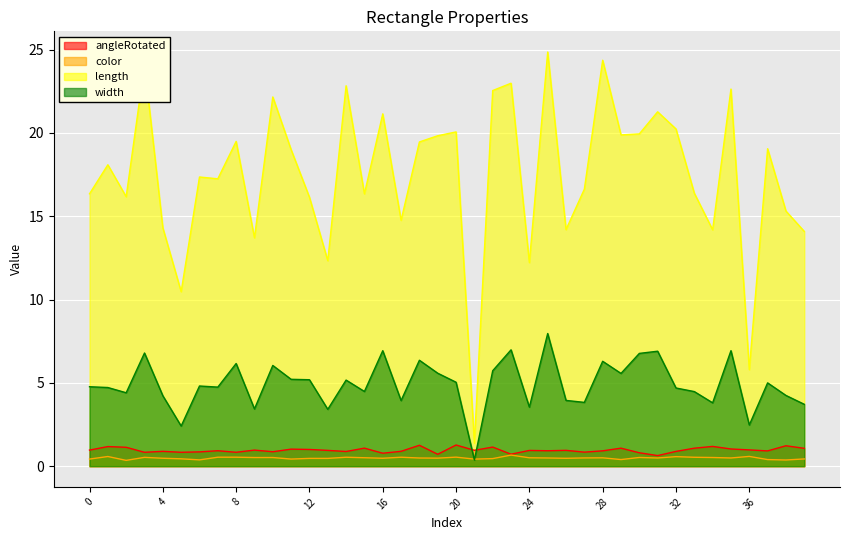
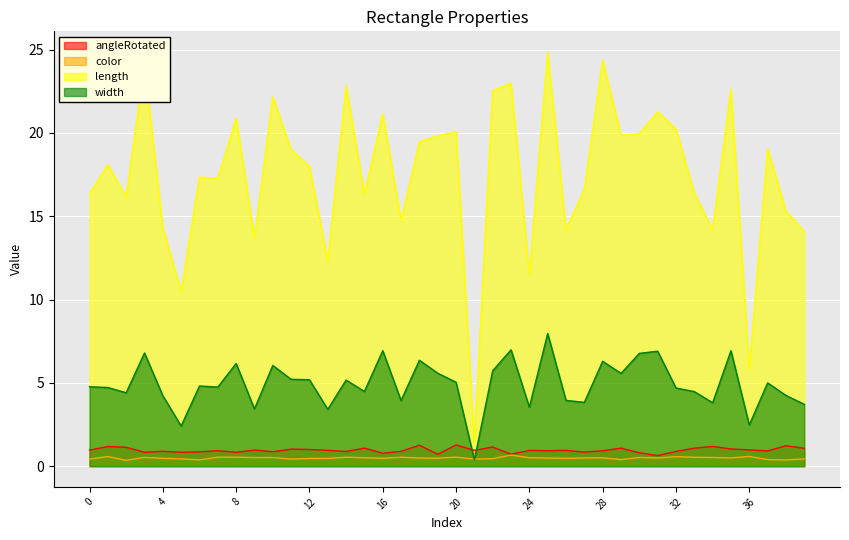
  {
    "angleRotated": {
      "0": 1.0,
      "4": 0.9,
      "8": 0.8,
      "12": 1.0,
      "16": 0.8,
      "20": 1.3,
      "24": 0.9,
      "28": 0.9,
      "32": 0.9,
      "36": 1.0
    },
    "color": {
      "0": 0.4,
      "4": 0.5,
      "8": 0.5,
      "12": 0.5,
      "16": 0.5,
      "20": 0.5,
      "24": 0.5,
      "28": 0.5,
      "32": 0.6,
      "36": 0.6
    },
    "length": {
      "0": 16.3,
      "4": 14.3,
-     "8": 19.5,
-     "12": 16.1,
+     "8": 20.9,
+     "12": 18.0,
      "16": 21.1,
      "20": 20.1,
-     "24": 12.2,
+     "24": 11.5,
      "28": 24.4,
      "32": 20.2,
      "36": 5.8
    },
    "width": {
      "0": 4.8,
      "4": 4.2,
      "8": 6.2,
      "12": 5.2,
      "16": 6.9,
      "20": 5.0,
      "24": 3.5,
      "28": 6.3,
      "32": 4.7,
      "36": 2.5
    }
  }
